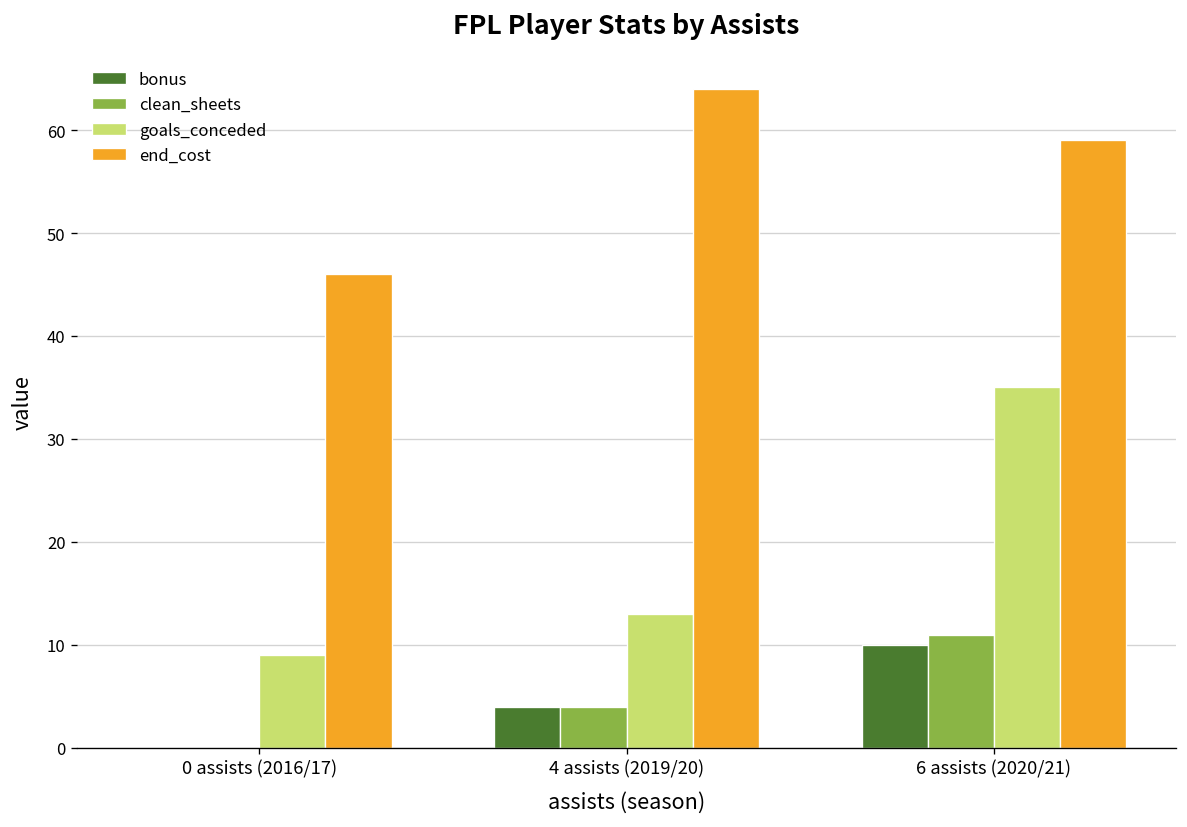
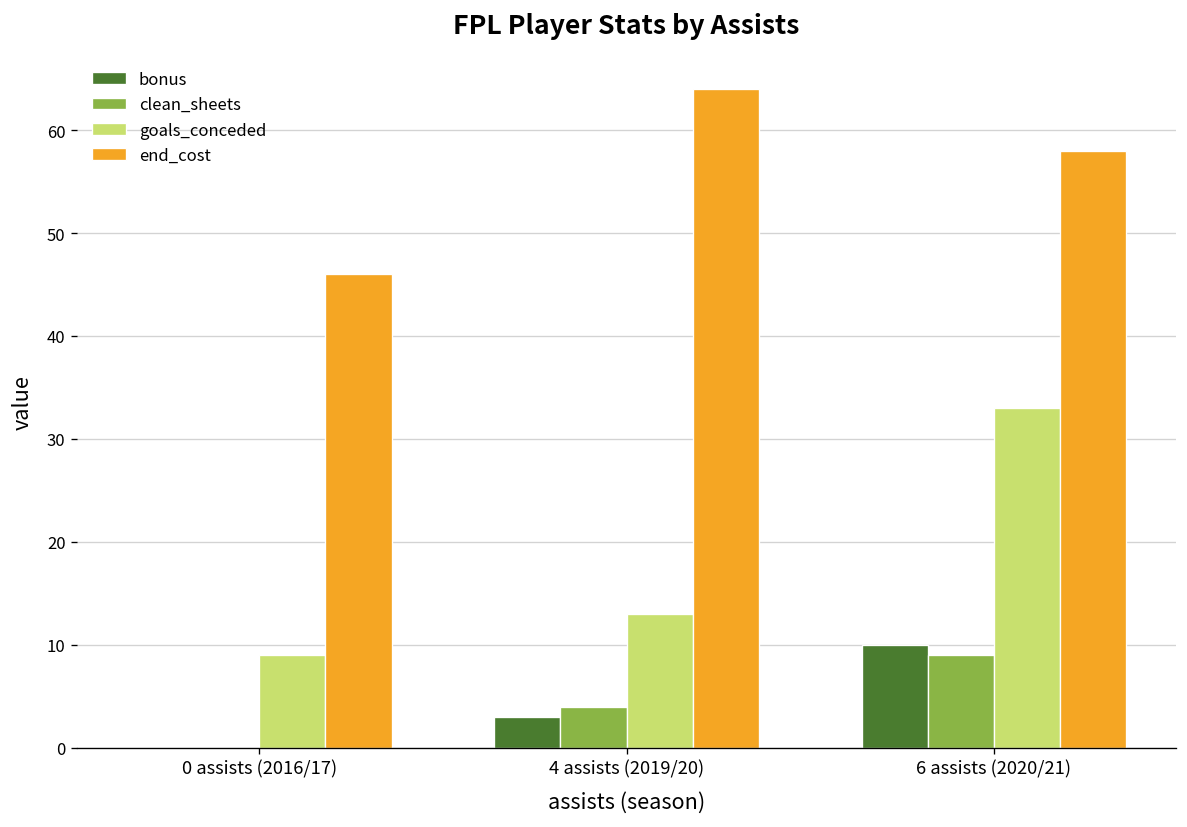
  {
    "bonus": {
      "0 assists (2016/17)": 0,
-     "4 assists (2019/20)": 4,
+     "4 assists (2019/20)": 3,
      "6 assists (2020/21)": 10
    },
    "clean_sheets": {
      "0 assists (2016/17)": 0,
      "4 assists (2019/20)": 4,
-     "6 assists (2020/21)": 11
+     "6 assists (2020/21)": 9
    },
    "goals_conceded": {
      "0 assists (2016/17)": 9,
      "4 assists (2019/20)": 13,
-     "6 assists (2020/21)": 35
+     "6 assists (2020/21)": 33
    },
    "end_cost": {
      "0 assists (2016/17)": 46,
      "4 assists (2019/20)": 64,
-     "6 assists (2020/21)": 59
+     "6 assists (2020/21)": 58
    }
  }
